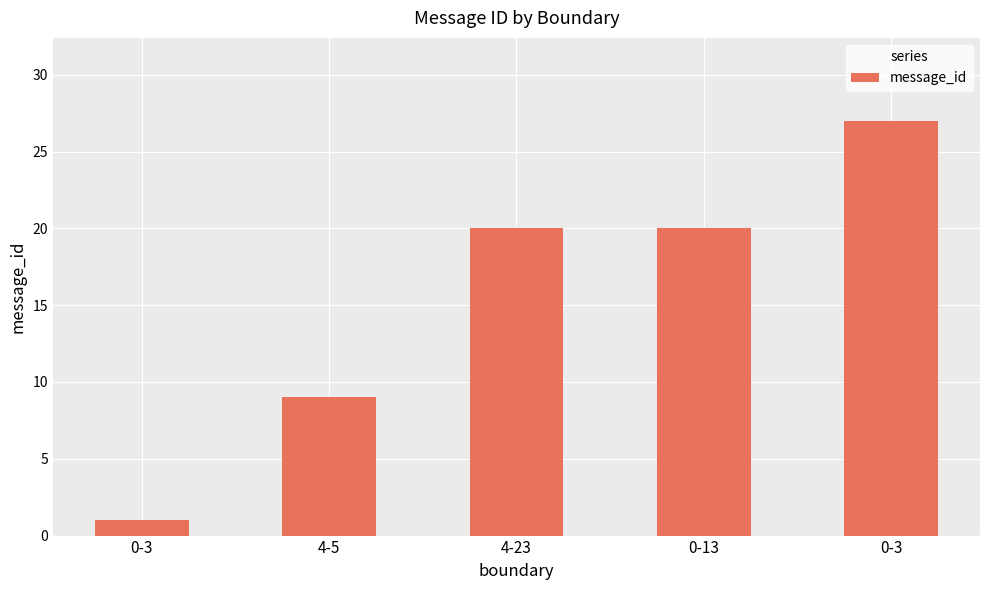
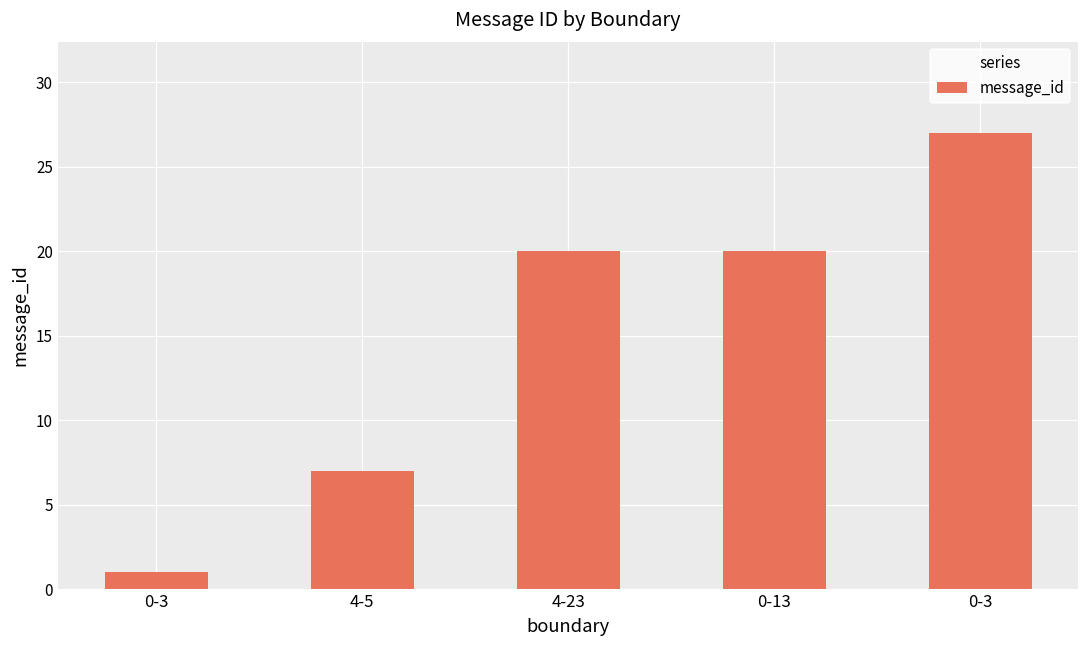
  {
-   "4-5": 9,
+   "4-5": 7,
    "4-23": 20,
    "0-13": 20
  }
